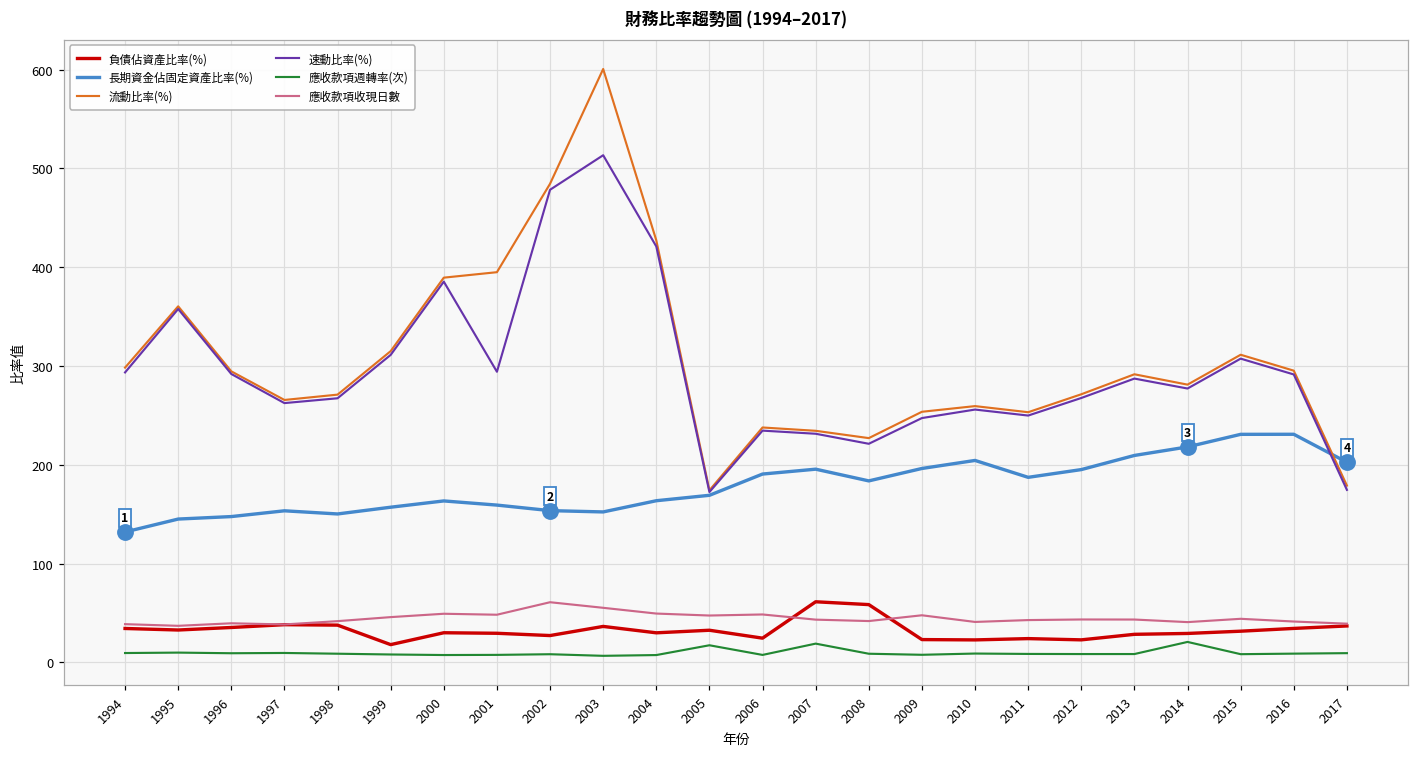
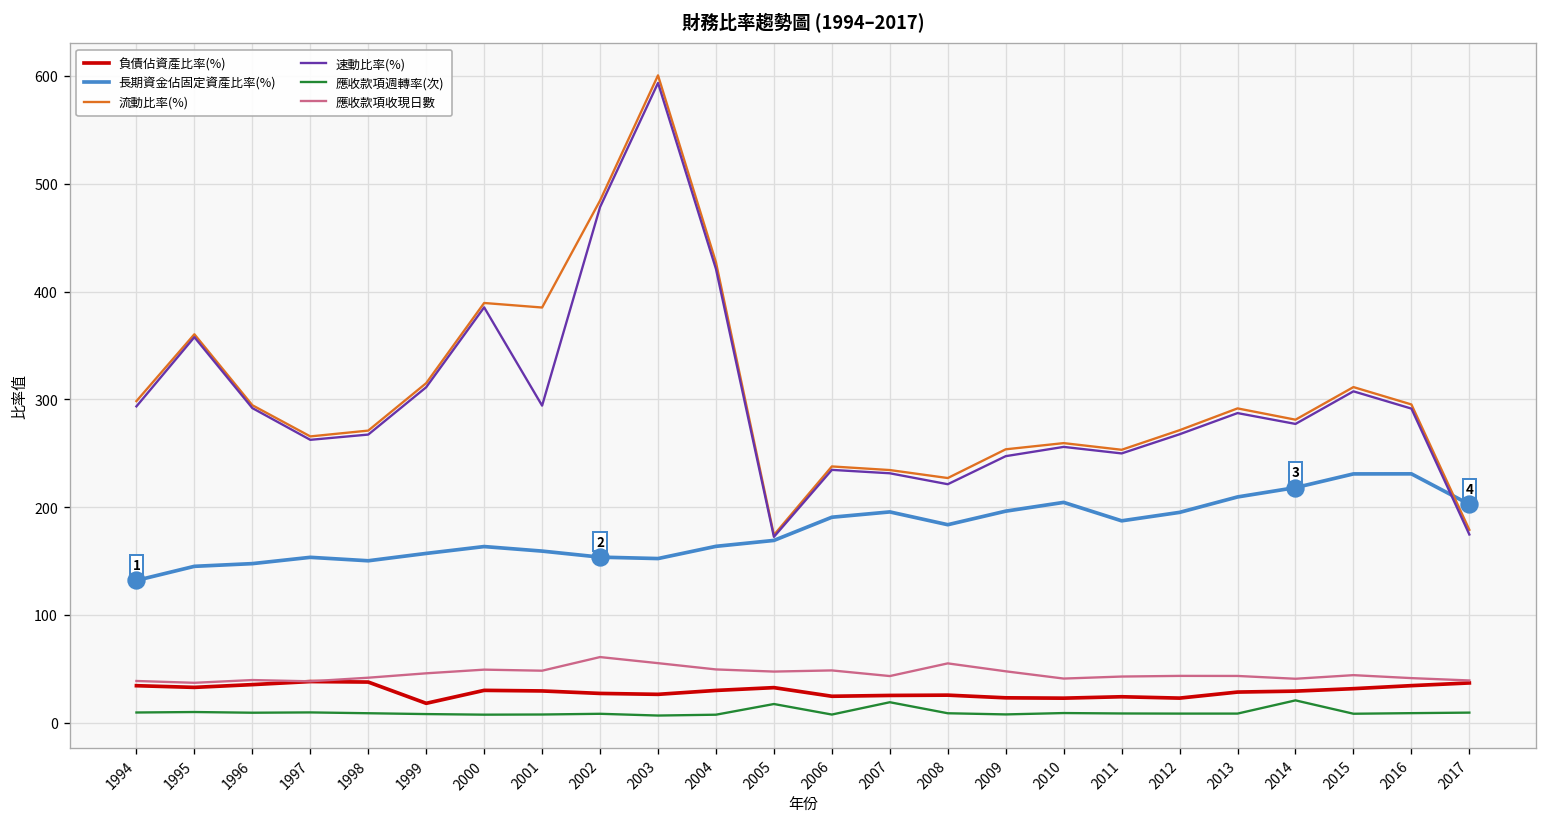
  {
    "負債佔資產比率(%)": {
      "1994": 30,
      "1995": 30,
      "1996": 40,
      "1998": 40,
      "1999": 20,
      "2000": 30,
      "2001": 30,
      "2002": 30,
-     "2003": 40,
+     "2003": 30,
      "2004": 30,
      "2005": 30,
      "2006": 20,
-     "2007": 60,
-     "2008": 60,
+     "2007": 30,
+     "2008": 30,
      "2009": 20,
      "2010": 20,
      "2011": 20,
      "2012": 20,
      "2013": 30,
      "2014": 30,
      "2015": 30,
      "2016": 30
    },
    "流動比率(%)": {
      "1994": 300,
      "1997": 270,
      "1998": 270,
      "1999": 310,
      "2000": 390,
-     "2001": 395,
+     "2001": 385,
      "2002": 480,
      "2003": 600,
      "2004": 430,
      "2006": 240,
      "2007": 230,
      "2008": 230,
      "2009": 250,
      "2010": 260,
      "2011": 250,
      "2012": 270,
      "2013": 290,
      "2014": 280,
      "2015": 310,
      "2016": 300,
      "2017": 180
    },
    "速動比率(%)": {
      "1994": 290,
      "1997": 260,
      "1998": 270,
      "1999": 310,
      "2000": 390,
      "2001": 290,
      "2002": 480,
-     "2003": 510,
+     "2003": 590,
      "2004": 420,
      "2006": 230,
      "2007": 230,
      "2008": 220,
      "2009": 250,
      "2010": 260,
      "2011": 250,
      "2012": 270,
      "2013": 290,
      "2014": 280,
      "2015": 310,
      "2016": 290,
      "2017": 170
    },
    "應收款項週轉率(次)": {
      "1994": 10,
      "1995": 10,
      "1996": 10,
      "1997": 10,
      "1998": 10,
      "1999": 10,
      "2000": 10,
      "2001": 10,
      "2002": 10,
      "2003": 10,
      "2004": 10,
      "2005": 20,
      "2006": 10,
      "2007": 20,
      "2008": 10,
      "2009": 10,
      "2010": 10,
      "2011": 10,
      "2012": 10,
      "2013": 10,
      "2014": 20,
      "2015": 10,
      "2016": 10,
      "2017": 10
    },
    "應收款項收現日數": {
      "1994": 40,
      "1995": 40,
      "1996": 40,
      "1998": 40,
      "1999": 50,
      "2000": 50,
      "2001": 50,
      "2002": 60,
      "2003": 60,
      "2004": 50,
      "2005": 50,
      "2006": 50,
      "2007": 40,
-     "2008": 40,
+     "2008": 60,
      "2009": 50,
      "2010": 40,
      "2011": 40,
      "2012": 40,
      "2013": 40,
      "2014": 40,
      "2015": 40,
      "2016": 40
    }
  }
